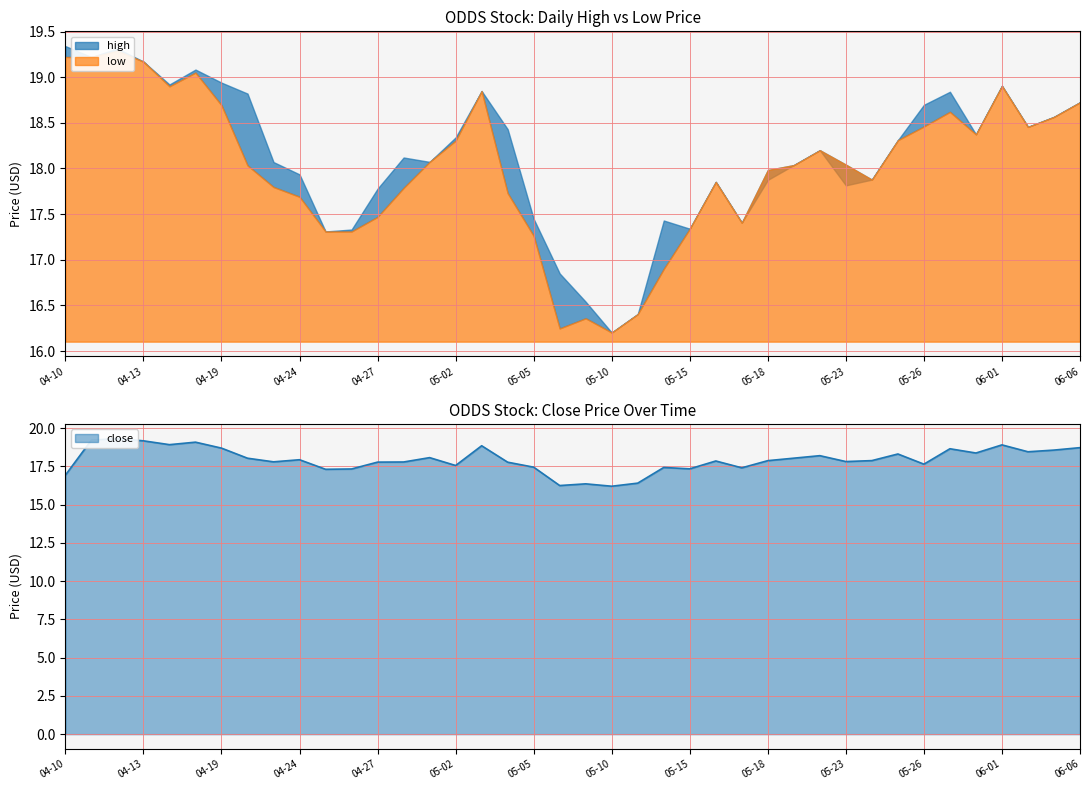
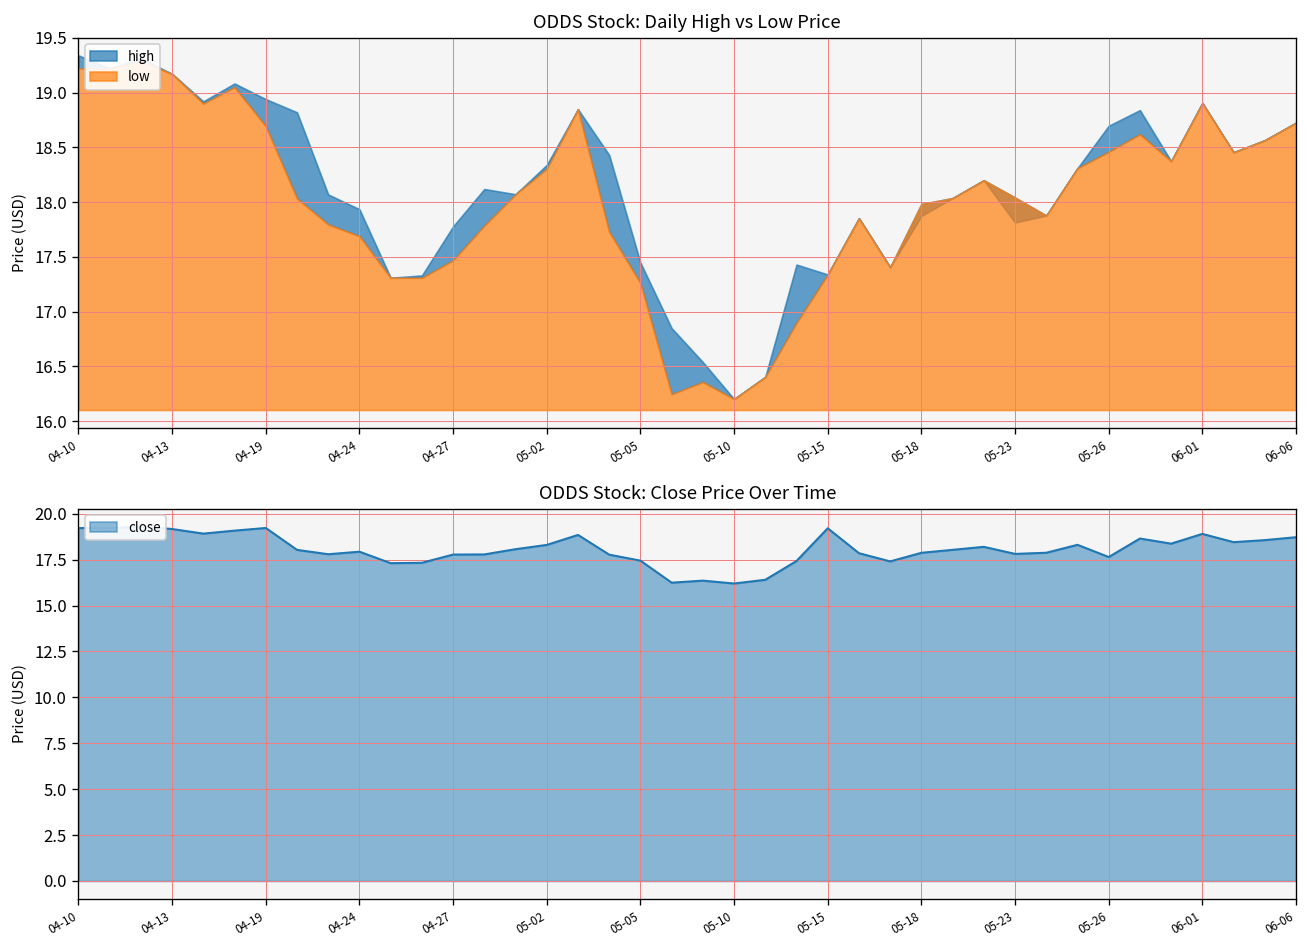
  {
    "ODDS Stock: Daily High vs Low Price": {
      "low": {
        "04-10": 19.2,
        "04-19": 18.7,
        "04-24": 17.7,
        "04-27": 17.5,
        "05-02": 18.3,
        "05-05": 17.3,
        "05-26": 18.5
      }
    },
    "ODDS Stock: Close Price Over Time": {
-     "04-10": 16.9,
+     "04-10": 19.2,
      "04-13": 19.2,
-     "04-19": 18.7,
+     "04-19": 19.2,
      "04-24": 17.9,
      "04-27": 17.8,
-     "05-02": 17.6,
+     "05-02": 18.3,
      "05-05": 17.4,
      "05-10": 16.2,
-     "05-15": 17.3,
+     "05-15": 19.2,
      "05-18": 17.9,
      "05-23": 17.8,
      "05-26": 17.6,
      "06-01": 18.9,
      "06-06": 18.7
    }
  }
